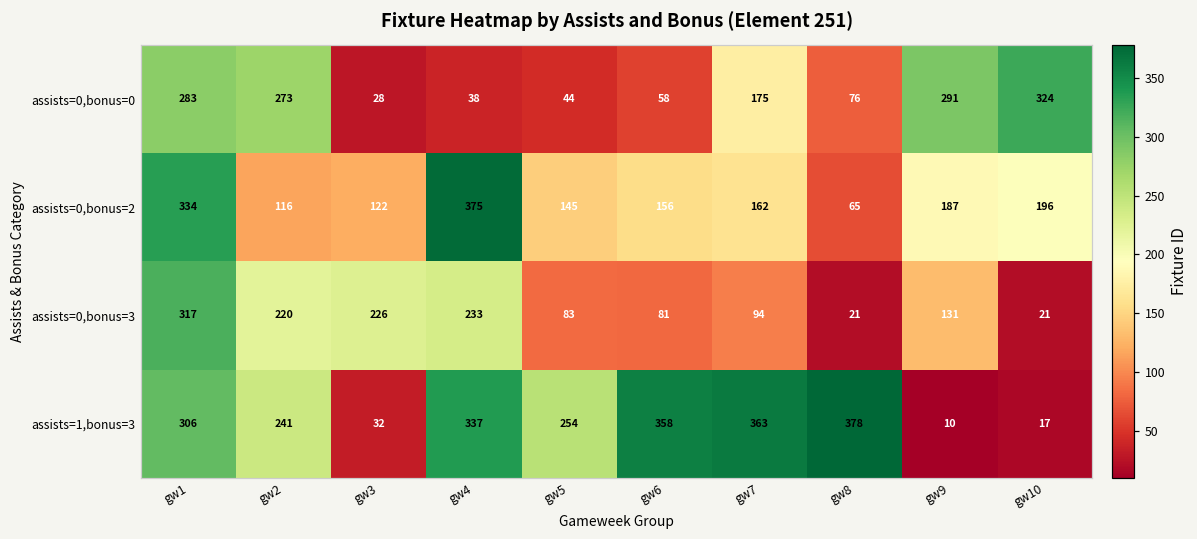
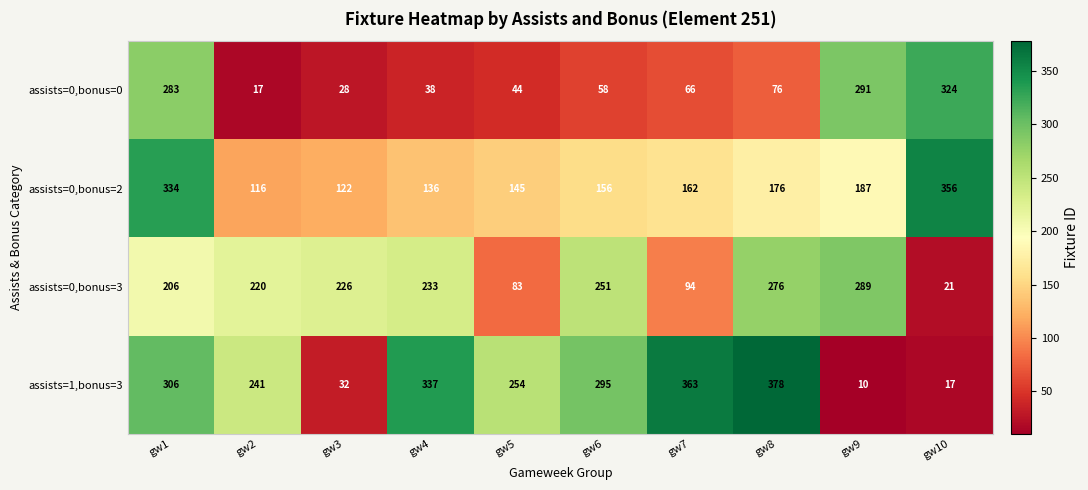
  {
    "assists=0,bonus=0": {
      "gw1": 283,
-     "gw2": 273,
+     "gw2": 17,
      "gw3": 28,
      "gw4": 38,
      "gw5": 44,
      "gw6": 58,
-     "gw7": 175,
+     "gw7": 66,
      "gw8": 76,
      "gw9": 291,
      "gw10": 324
    },
    "assists=0,bonus=2": {
      "gw1": 334,
      "gw2": 116,
      "gw3": 122,
-     "gw4": 375,
+     "gw4": 136,
      "gw5": 145,
      "gw6": 156,
      "gw7": 162,
-     "gw8": 65,
+     "gw8": 176,
      "gw9": 187,
-     "gw10": 196
+     "gw10": 356
    },
    "assists=0,bonus=3": {
-     "gw1": 317,
+     "gw1": 206,
      "gw2": 220,
      "gw3": 226,
      "gw4": 233,
      "gw5": 83,
-     "gw6": 81,
+     "gw6": 251,
      "gw7": 94,
-     "gw8": 21,
-     "gw9": 131,
+     "gw8": 276,
+     "gw9": 289,
      "gw10": 21
    },
    "assists=1,bonus=3": {
      "gw1": 306,
      "gw2": 241,
      "gw3": 32,
      "gw4": 337,
      "gw5": 254,
-     "gw6": 358,
+     "gw6": 295,
      "gw7": 363,
      "gw8": 378,
      "gw9": 10,
      "gw10": 17
    }
  }
